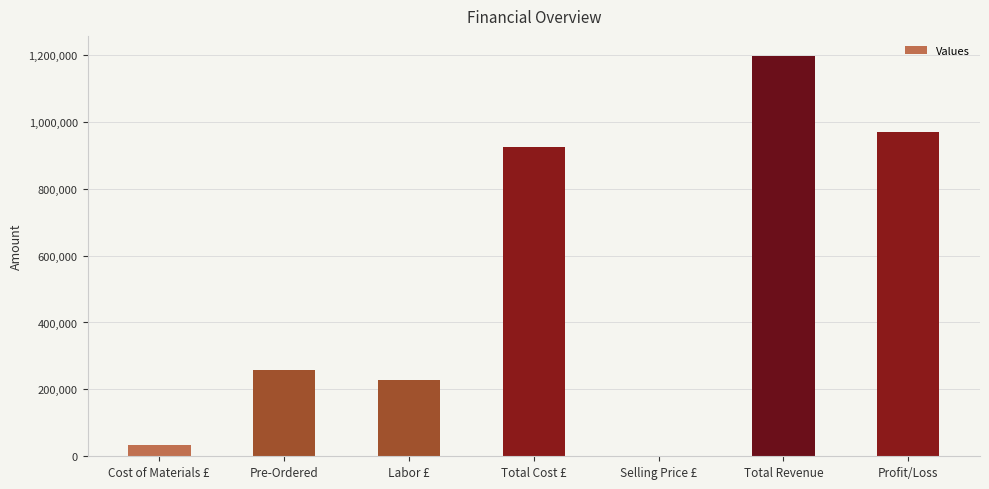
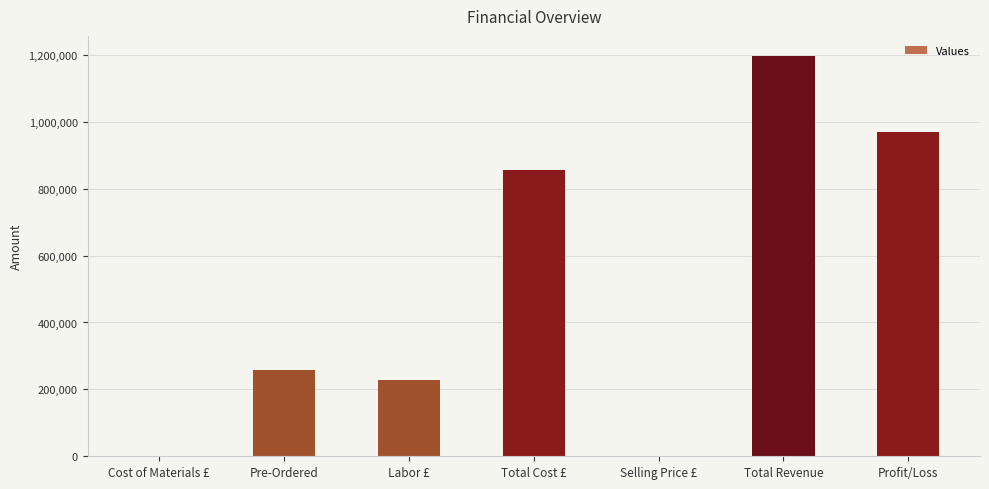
  {
-   "Cost of Materials £": "30,000",
+   "Cost of Materials £": "0",
    "Pre-Ordered": "260,000",
    "Labor £": "230,000",
-   "Total Cost £": "920,000",
+   "Total Cost £": "850,000",
    "Total Revenue": "1,200,000",
    "Profit/Loss": "970,000"
  }
